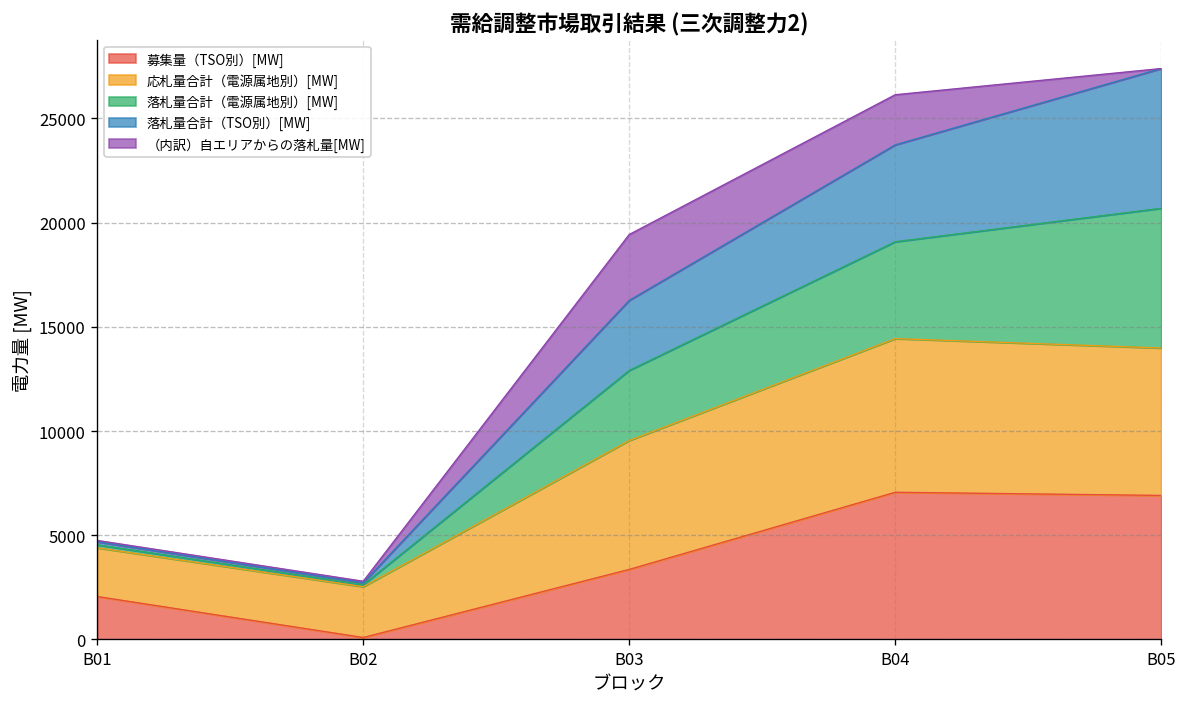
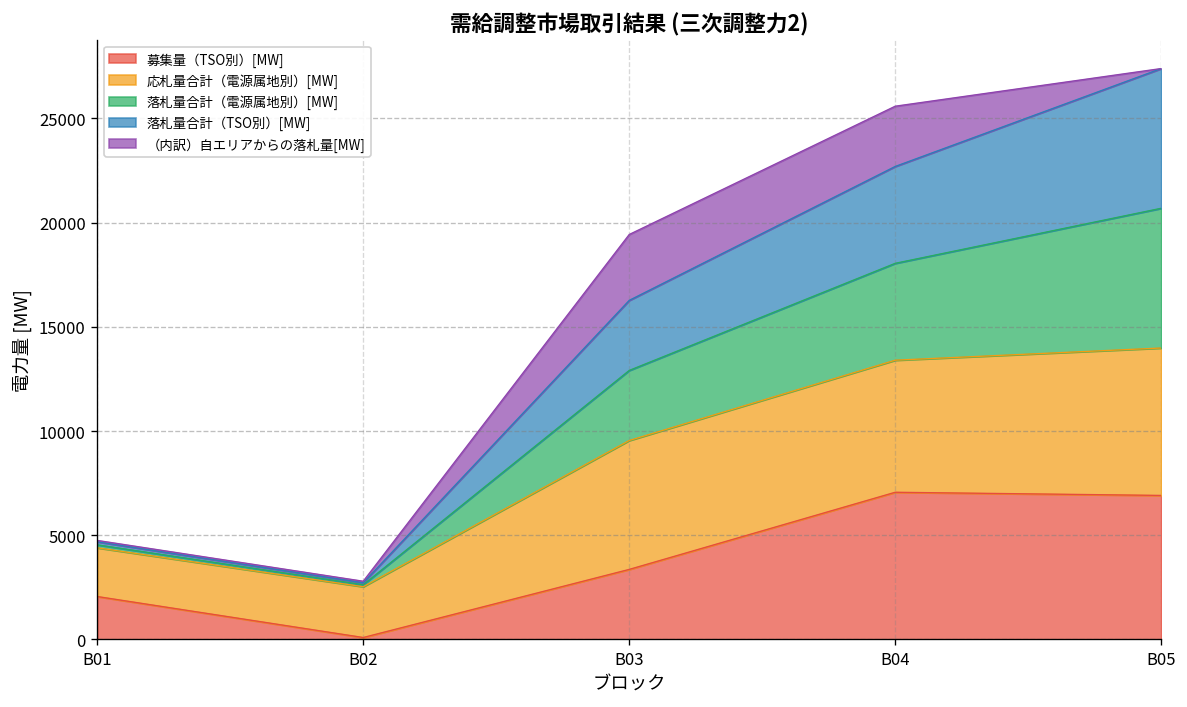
  {
    "募集量（TSO別）[MW]": {
      "B01": 2100,
      "B02": 100,
      "B03": 3400,
      "B04": 7100,
      "B05": 6900
    },
    "応札量合計（電源属地別）[MW]": {
      "B03": 6200,
-     "B04": 7400,
+     "B04": 6300,
      "B05": 7100
    },
    "落札量合計（電源属地別）[MW]": {
      "B03": 3400,
      "B04": 4600,
      "B05": 6700
    },
    "落札量合計（TSO別）[MW]": {
      "B03": 3400,
      "B04": 4600
    },
    "（内訳）自エリアからの落札量[MW]": {
      "B03": 3200,
-     "B04": 2400
+     "B04": 2900
    }
  }
